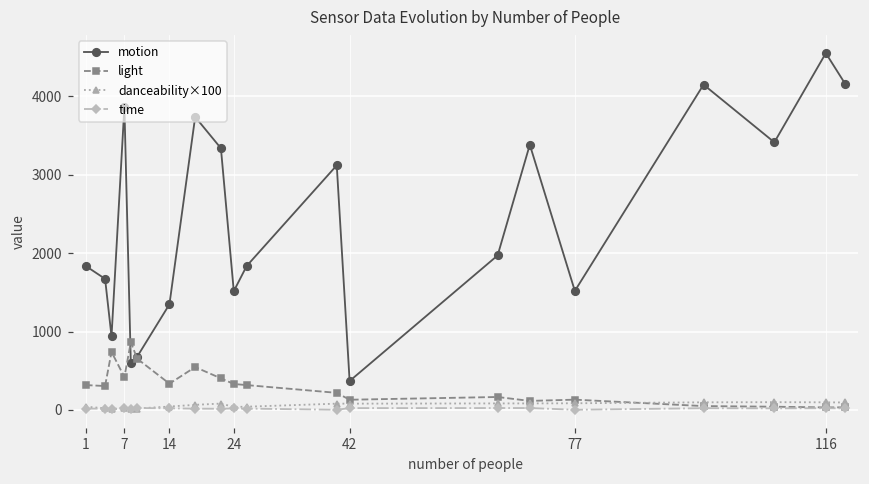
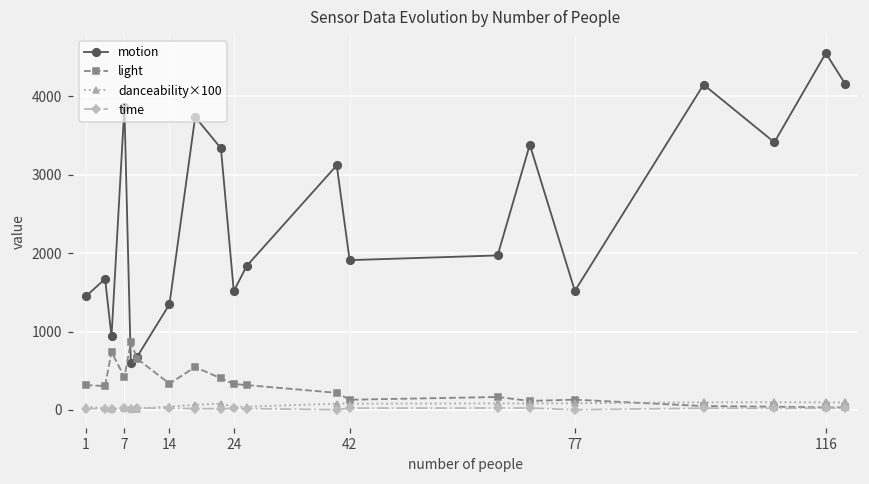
  {
    "motion": {
-     "1": 1800,
+     "1": 1400,
      "14": 1300,
      "24": 1500,
-     "42": 400,
+     "42": 1900,
      "77": 1500,
      "116": 4600
    }
  }
